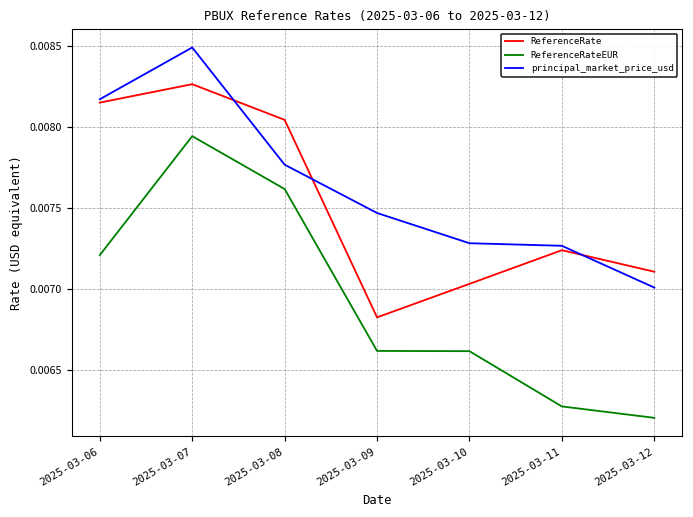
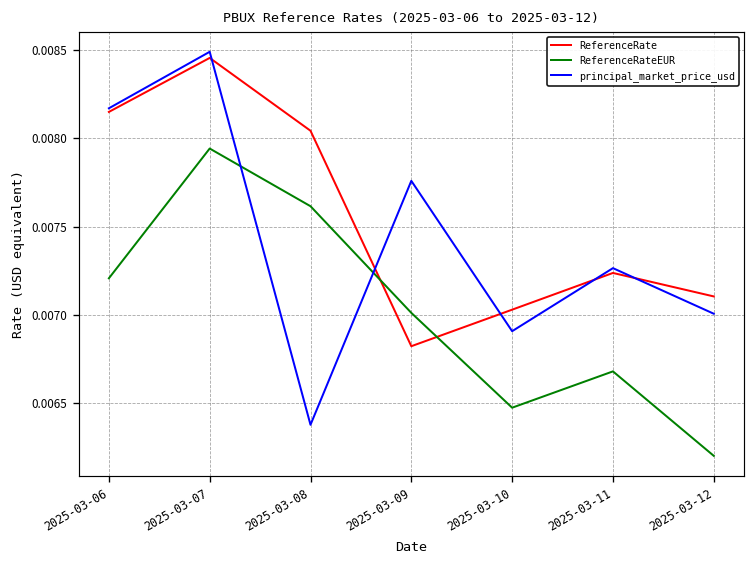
  {
    "ReferenceRate": {
      "2025-03-06": 0.00815,
-     "2025-03-07": 0.00826,
+     "2025-03-07": 0.00846,
      "2025-03-08": 0.00804,
      "2025-03-09": 0.00682,
      "2025-03-10": 0.00703,
      "2025-03-11": 0.00724,
      "2025-03-12": 0.00711
    },
    "ReferenceRateEUR": {
      "2025-03-06": 0.00721,
      "2025-03-07": 0.00794,
      "2025-03-08": 0.00762,
-     "2025-03-09": 0.00662,
-     "2025-03-10": 0.00662,
-     "2025-03-11": 0.00627,
+     "2025-03-09": 0.00701,
+     "2025-03-10": 0.00648,
+     "2025-03-11": 0.00668,
      "2025-03-12": 0.00620
    },
    "principal_market_price_usd": {
      "2025-03-06": 0.00817,
      "2025-03-07": 0.00849,
-     "2025-03-08": 0.00777,
-     "2025-03-09": 0.00747,
-     "2025-03-10": 0.00728,
+     "2025-03-08": 0.00638,
+     "2025-03-09": 0.00776,
+     "2025-03-10": 0.00691,
      "2025-03-11": 0.00727,
      "2025-03-12": 0.00701
    }
  }
